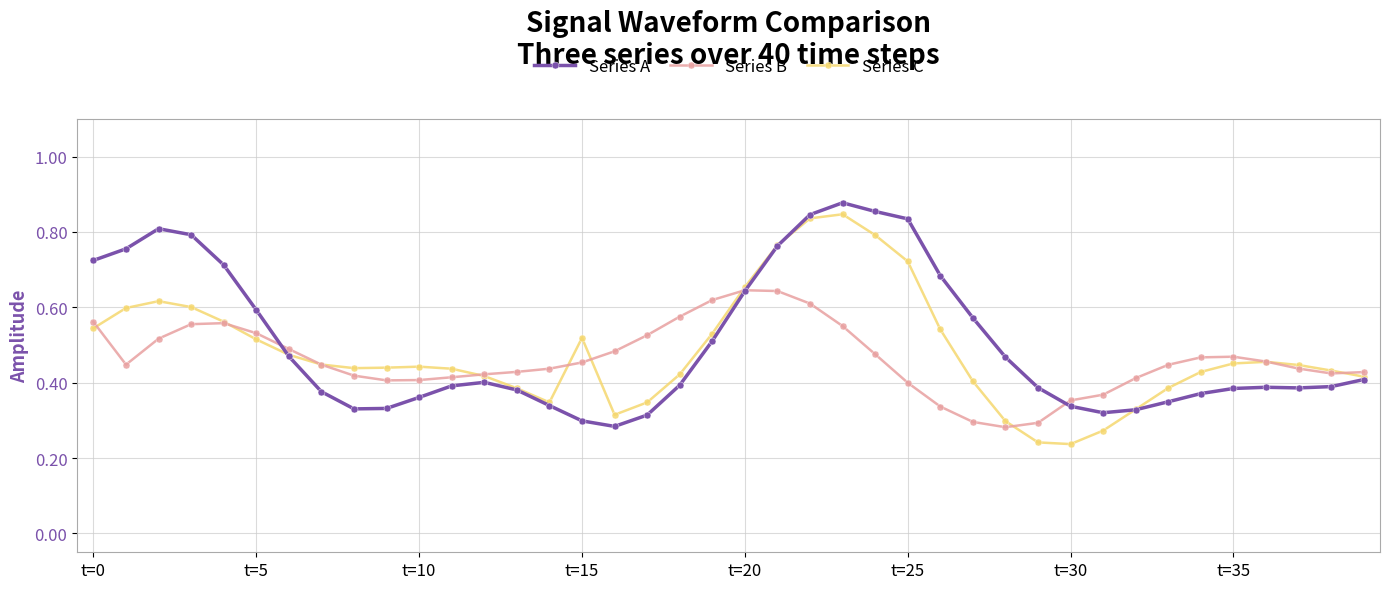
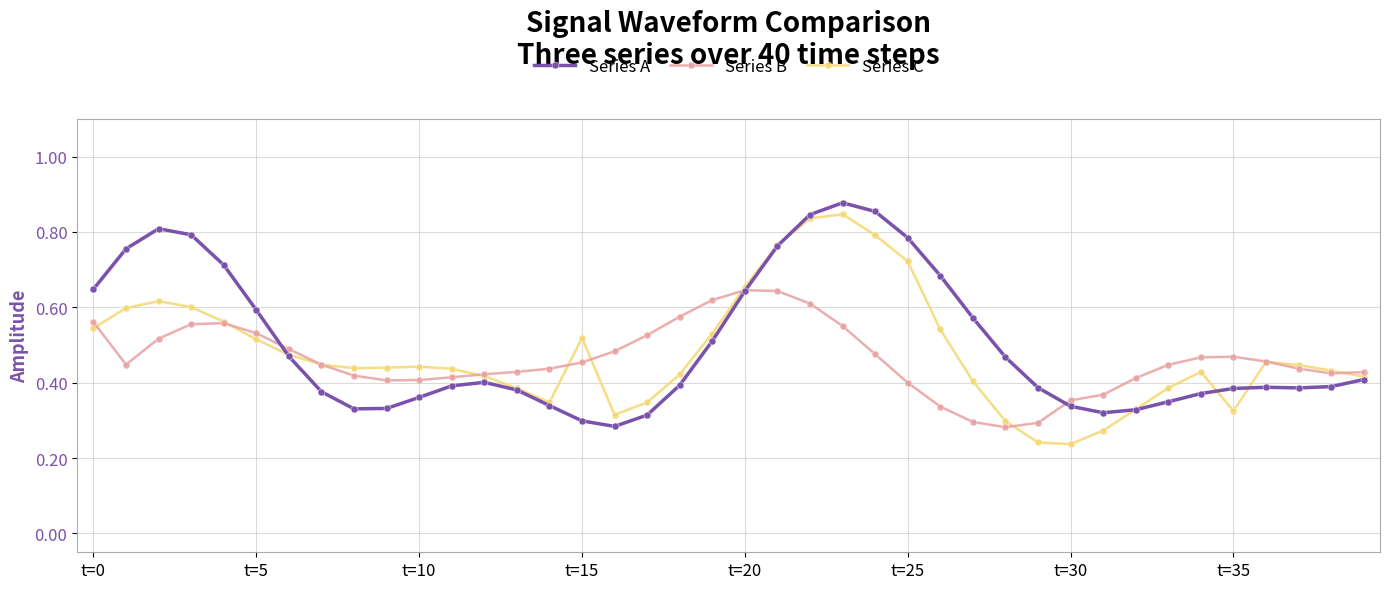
  {
    "Series A": {
-     "t=0": 0.72,
+     "t=0": 0.65,
      "t=5": 0.59,
      "t=10": 0.36,
      "t=15": 0.30,
-     "t=25": 0.83,
+     "t=25": 0.78,
      "t=30": 0.34,
      "t=35": 0.38
    },
    "Series B": {
      "t=0": 0.56,
      "t=5": 0.53,
      "t=10": 0.41,
      "t=15": 0.45,
      "t=25": 0.40,
      "t=30": 0.35,
      "t=35": 0.47
    },
    "Series C": {
      "t=0": 0.54,
      "t=5": 0.51,
      "t=10": 0.44,
      "t=15": 0.52,
      "t=20": 0.65,
      "t=25": 0.72,
      "t=30": 0.24,
-     "t=35": 0.45
+     "t=35": 0.33
    }
  }
